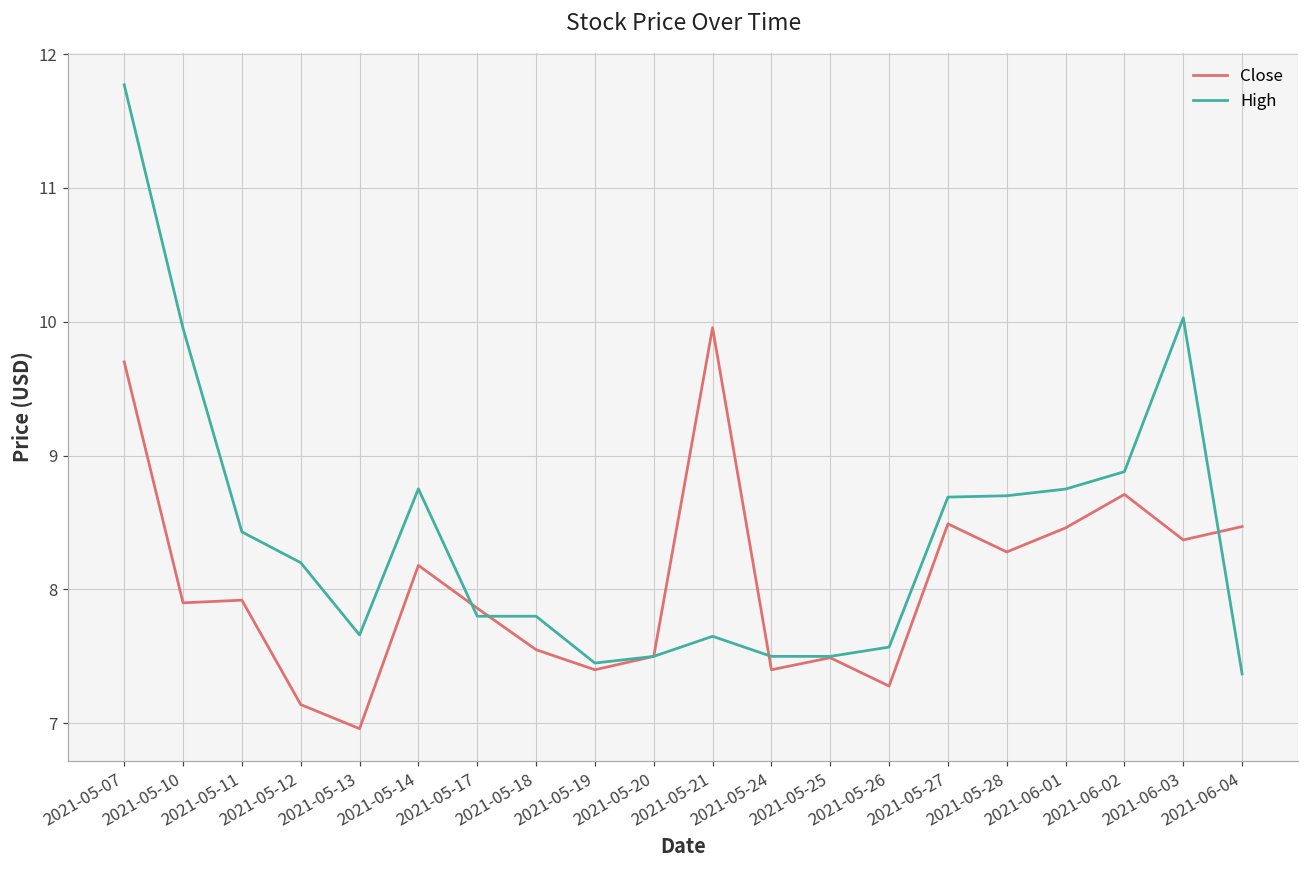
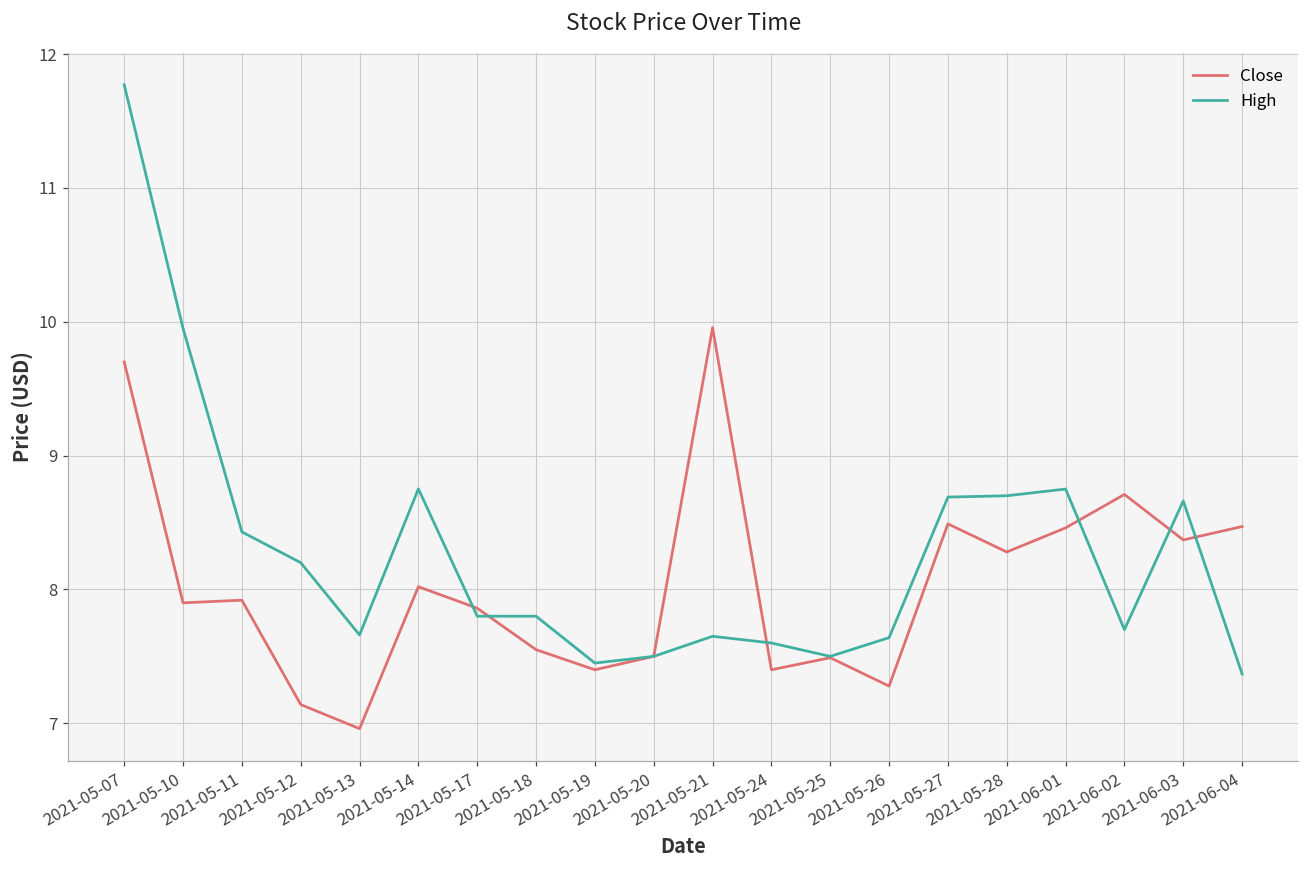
  {
    "Close": {
      "2021-05-07": 9.70,
      "2021-05-10": 7.90,
      "2021-05-11": 7.92,
      "2021-05-12": 7.14,
      "2021-05-13": 6.96,
-     "2021-05-14": 8.18,
+     "2021-05-14": 8.02,
      "2021-05-17": 7.86,
      "2021-05-18": 7.55,
      "2021-05-19": 7.40,
      "2021-05-21": 9.96,
      "2021-05-24": 7.40,
      "2021-05-26": 7.28,
      "2021-05-27": 8.49,
      "2021-05-28": 8.28,
      "2021-06-01": 8.46,
      "2021-06-02": 8.71,
      "2021-06-03": 8.37,
      "2021-06-04": 8.47
    },
    "High": {
      "2021-05-07": 11.77,
      "2021-05-10": 9.95,
      "2021-05-11": 8.43,
      "2021-05-12": 8.20,
      "2021-05-13": 7.66,
      "2021-05-14": 8.75,
      "2021-05-17": 7.80,
      "2021-05-18": 7.80,
      "2021-05-19": 7.45,
      "2021-05-21": 7.65,
-     "2021-05-24": 7.5,
-     "2021-05-26": 7.57,
+     "2021-05-24": 7.6,
+     "2021-05-26": 7.64,
      "2021-05-27": 8.69,
      "2021-05-28": 8.70,
      "2021-06-01": 8.75,
-     "2021-06-02": 8.88,
-     "2021-06-03": 10.03,
+     "2021-06-02": 7.70,
+     "2021-06-03": 8.66,
      "2021-06-04": 7.37
    }
  }
